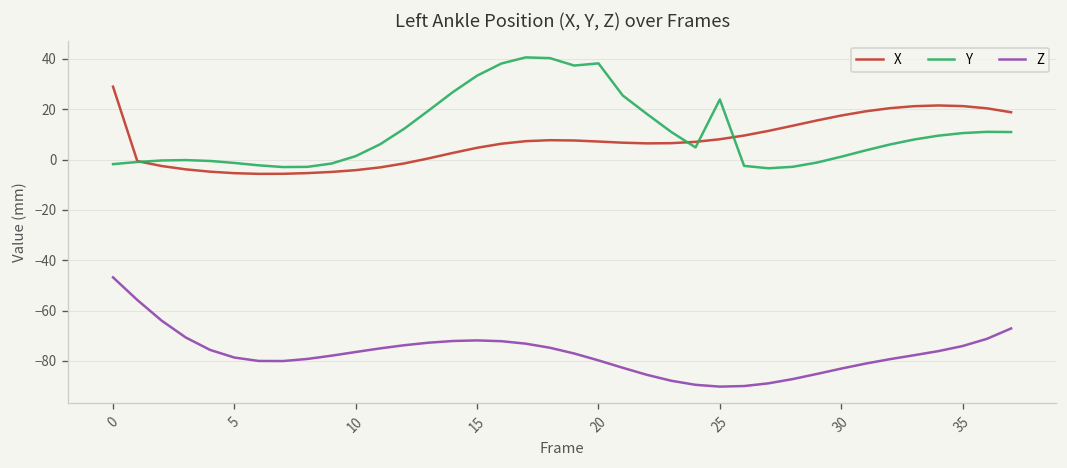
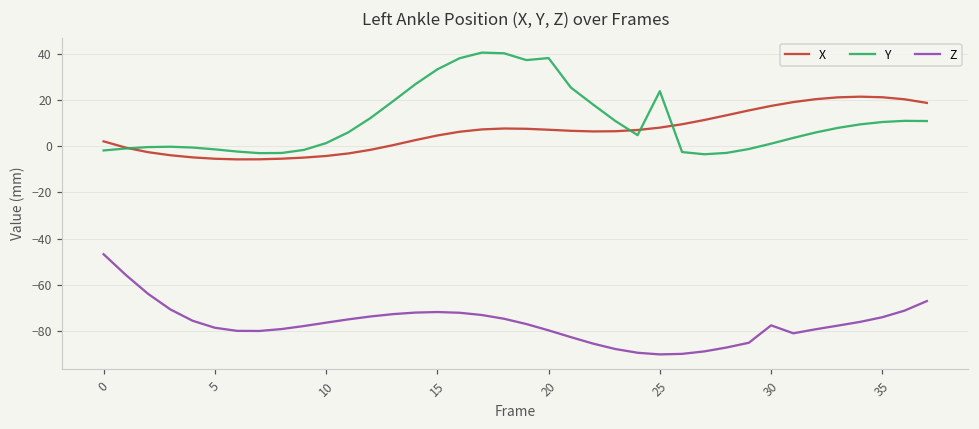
  {
    "X": {
-     "0": 29,
+     "0": 2,
      "5": -5,
      "10": -4,
      "15": 5,
      "20": 7,
      "25": 8,
      "30": 18,
      "35": 21
    },
    "Y": {
      "0": -2,
      "5": -1,
      "10": 1,
      "15": 33,
      "20": 38,
      "25": 24,
      "30": 1,
      "35": 11
    },
    "Z": {
      "0": -47,
      "5": -79,
      "10": -76,
      "15": -72,
      "20": -80,
      "25": -90,
-     "30": -83,
+     "30": -78,
      "35": -74
    }
  }
